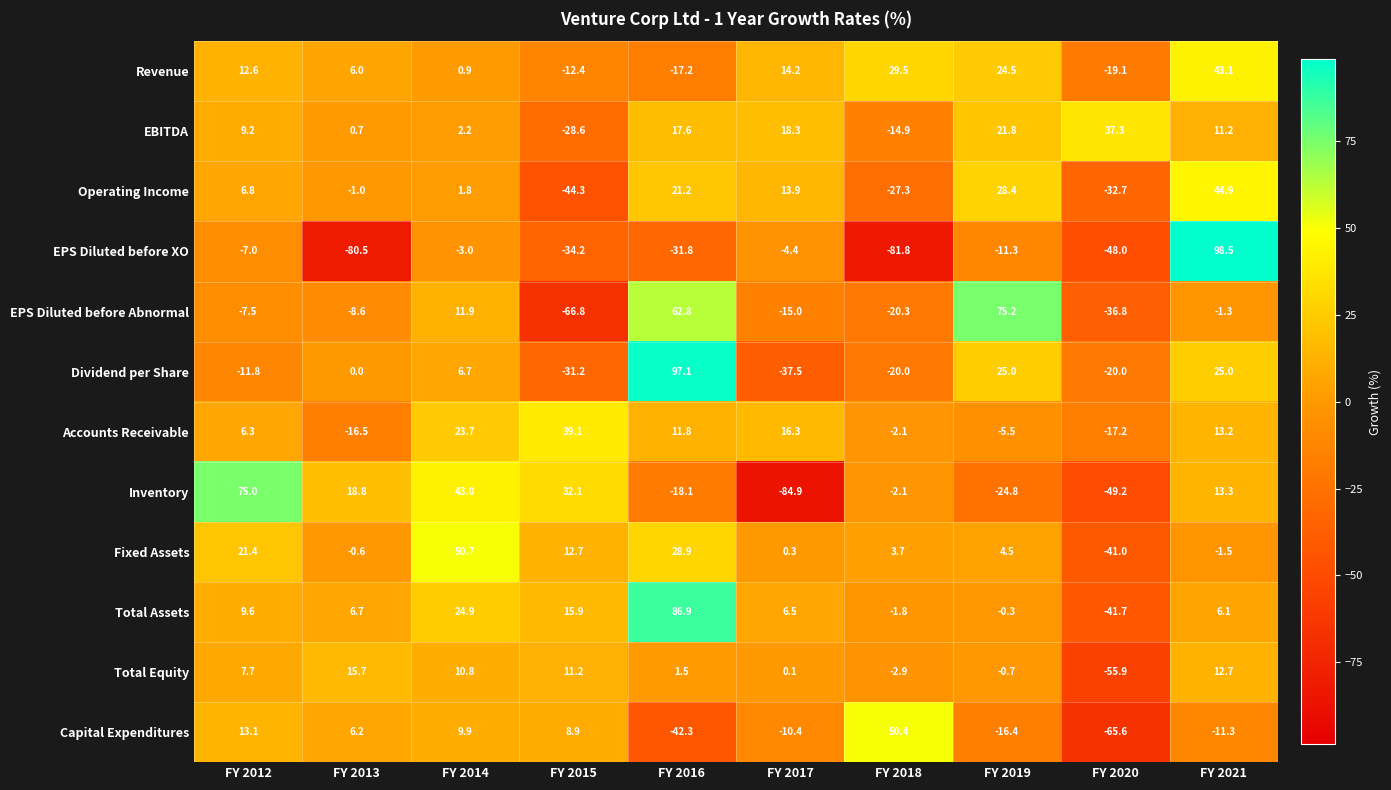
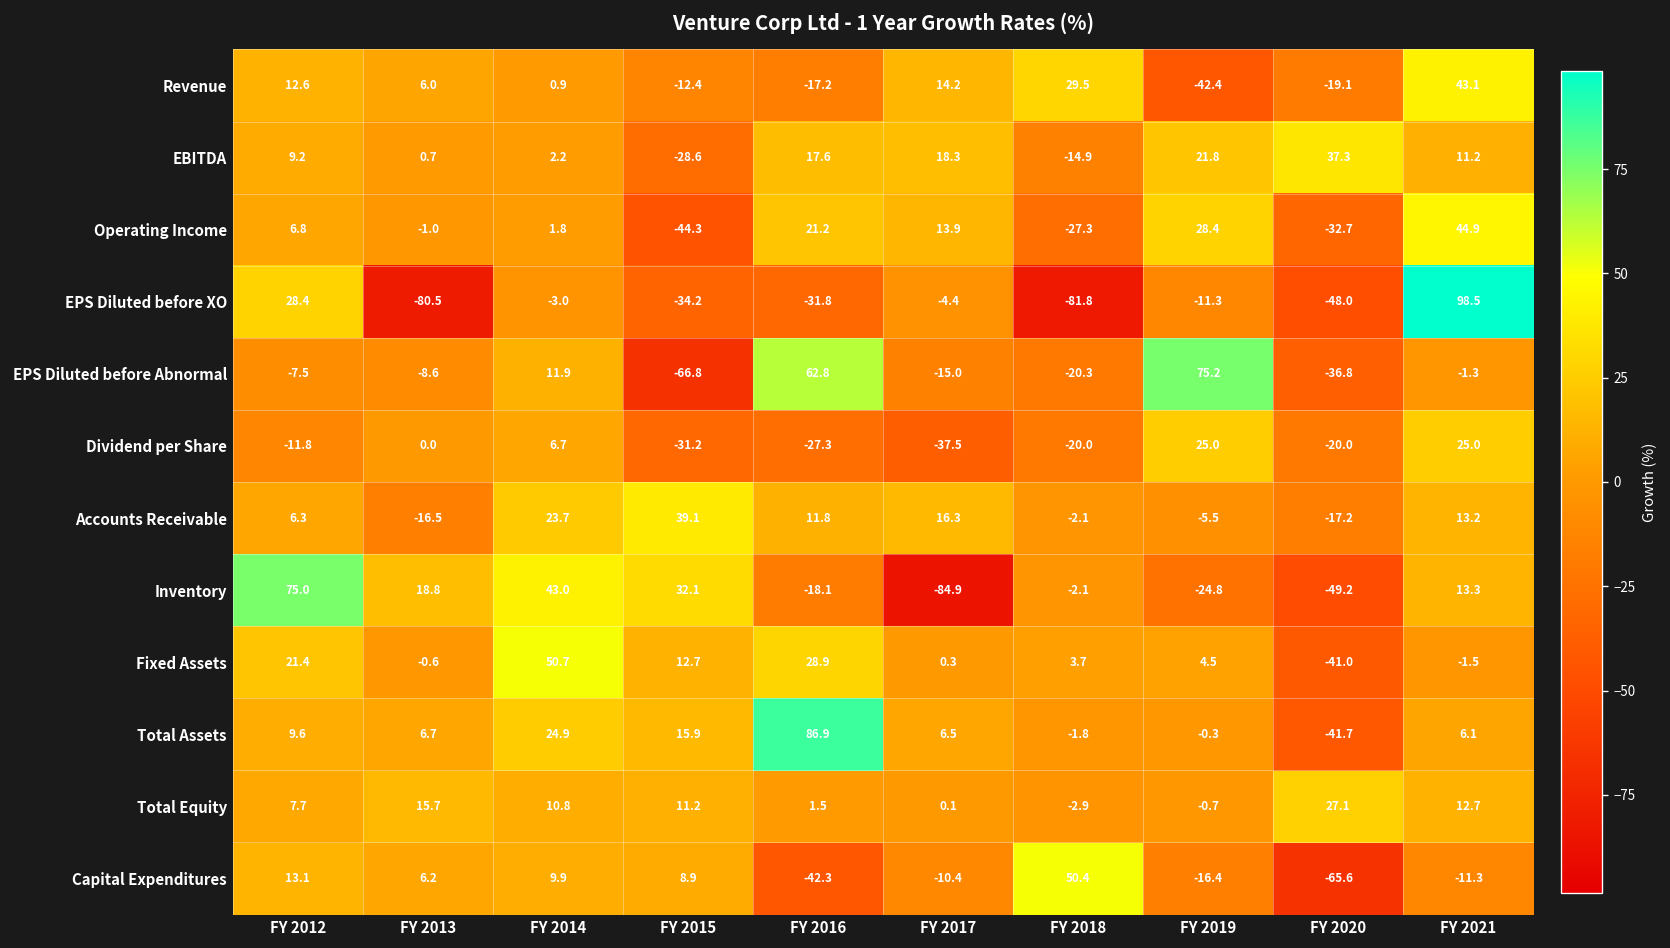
  {
    "Revenue": {
      "FY 2012": 12.6,
      "FY 2013": 6.0,
      "FY 2014": 0.9,
      "FY 2015": -12.4,
      "FY 2016": -17.2,
      "FY 2017": 14.2,
      "FY 2018": 29.5,
-     "FY 2019": 24.5,
+     "FY 2019": -42.4,
      "FY 2020": -19.1,
      "FY 2021": 43.1
    },
    "EBITDA": {
      "FY 2012": 9.2,
      "FY 2013": 0.7,
      "FY 2014": 2.2,
      "FY 2015": -28.6,
      "FY 2016": 17.6,
      "FY 2017": 18.3,
      "FY 2018": -14.9,
      "FY 2019": 21.8,
      "FY 2020": 37.3,
      "FY 2021": 11.2
    },
    "Operating Income": {
      "FY 2012": 6.8,
      "FY 2013": -1.0,
      "FY 2014": 1.8,
      "FY 2015": -44.3,
      "FY 2016": 21.2,
      "FY 2017": 13.9,
      "FY 2018": -27.3,
      "FY 2019": 28.4,
      "FY 2020": -32.7,
      "FY 2021": 44.9
    },
    "EPS Diluted before XO": {
-     "FY 2012": -7.0,
+     "FY 2012": 28.4,
      "FY 2013": -80.5,
      "FY 2014": -3.0,
      "FY 2015": -34.2,
      "FY 2016": -31.8,
      "FY 2017": -4.4,
      "FY 2018": -81.8,
      "FY 2019": -11.3,
      "FY 2020": -48.0,
      "FY 2021": 98.5
    },
    "EPS Diluted before Abnormal": {
      "FY 2012": -7.5,
      "FY 2013": -8.6,
      "FY 2014": 11.9,
      "FY 2015": -66.8,
      "FY 2016": 62.8,
      "FY 2017": -15.0,
      "FY 2018": -20.3,
      "FY 2019": 75.2,
      "FY 2020": -36.8,
      "FY 2021": -1.3
    },
    "Dividend per Share": {
      "FY 2012": -11.8,
      "FY 2013": 0.0,
      "FY 2014": 6.7,
      "FY 2015": -31.2,
-     "FY 2016": 97.1,
+     "FY 2016": -27.3,
      "FY 2017": -37.5,
      "FY 2018": -20.0,
      "FY 2019": 25.0,
      "FY 2020": -20.0,
      "FY 2021": 25.0
    },
    "Accounts Receivable": {
      "FY 2012": 6.3,
      "FY 2013": -16.5,
      "FY 2014": 23.7,
      "FY 2015": 39.1,
      "FY 2016": 11.8,
      "FY 2017": 16.3,
      "FY 2018": -2.1,
      "FY 2019": -5.5,
      "FY 2020": -17.2,
      "FY 2021": 13.2
    },
    "Inventory": {
      "FY 2012": 75.0,
      "FY 2013": 18.8,
      "FY 2014": 43.0,
      "FY 2015": 32.1,
      "FY 2016": -18.1,
      "FY 2017": -84.9,
      "FY 2018": -2.1,
      "FY 2019": -24.8,
      "FY 2020": -49.2,
      "FY 2021": 13.3
    },
    "Fixed Assets": {
      "FY 2012": 21.4,
      "FY 2013": -0.6,
      "FY 2014": 50.7,
      "FY 2015": 12.7,
      "FY 2016": 28.9,
      "FY 2017": 0.3,
      "FY 2018": 3.7,
      "FY 2019": 4.5,
      "FY 2020": -41.0,
      "FY 2021": -1.5
    },
    "Total Assets": {
      "FY 2012": 9.6,
      "FY 2013": 6.7,
      "FY 2014": 24.9,
      "FY 2015": 15.9,
      "FY 2016": 86.9,
      "FY 2017": 6.5,
      "FY 2018": -1.8,
      "FY 2019": -0.3,
      "FY 2020": -41.7,
      "FY 2021": 6.1
    },
    "Total Equity": {
      "FY 2012": 7.7,
      "FY 2013": 15.7,
      "FY 2014": 10.8,
      "FY 2015": 11.2,
      "FY 2016": 1.5,
      "FY 2017": 0.1,
      "FY 2018": -2.9,
      "FY 2019": -0.7,
-     "FY 2020": -55.9,
+     "FY 2020": 27.1,
      "FY 2021": 12.7
    },
    "Capital Expenditures": {
      "FY 2012": 13.1,
      "FY 2013": 6.2,
      "FY 2014": 9.9,
      "FY 2015": 8.9,
      "FY 2016": -42.3,
      "FY 2017": -10.4,
      "FY 2018": 50.4,
      "FY 2019": -16.4,
      "FY 2020": -65.6,
      "FY 2021": -11.3
    }
  }
